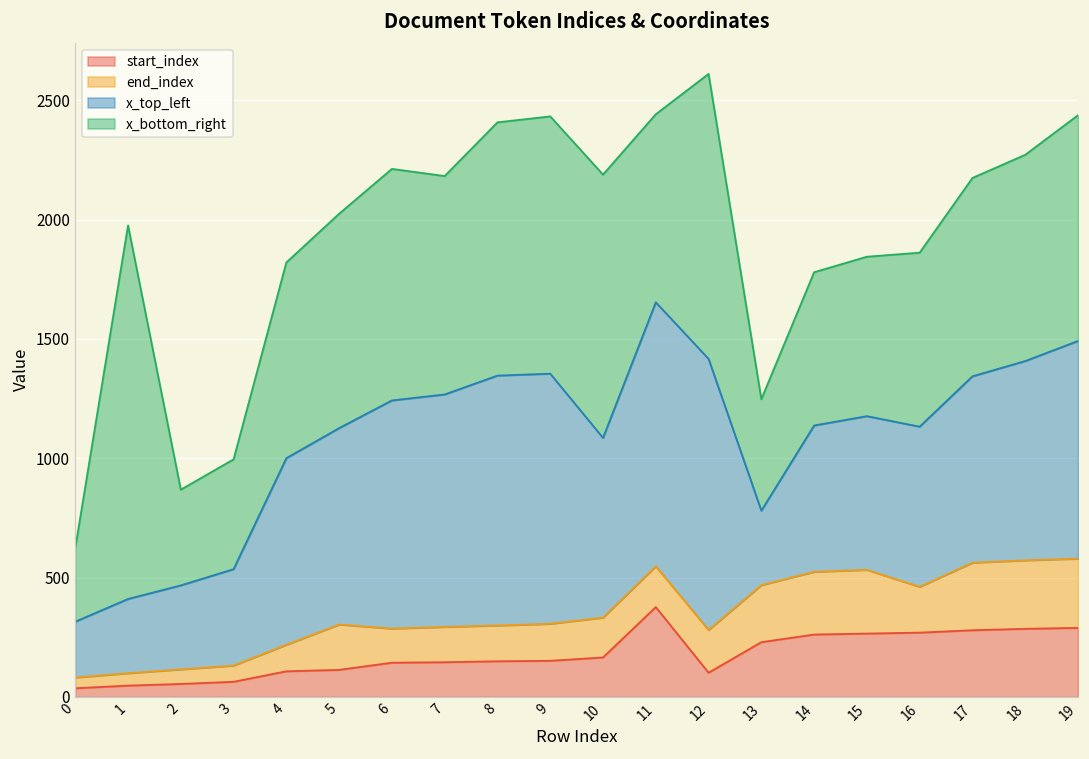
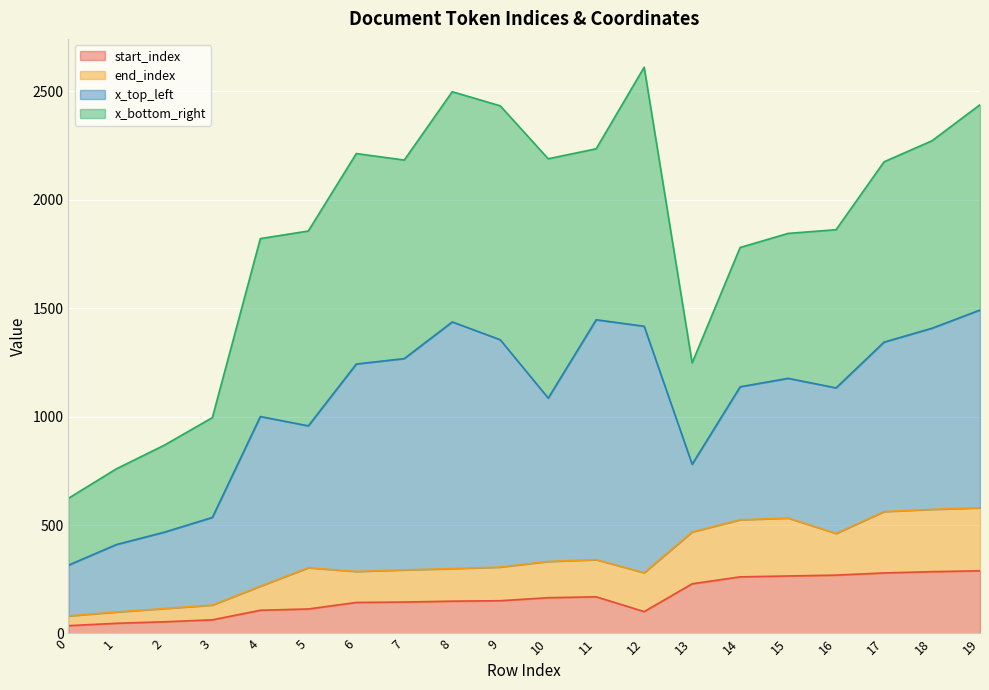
  {
    "start_index": {
      "0": 40,
      "1": 50,
      "2": 50,
      "3": 60,
      "4": 110,
      "5": 110,
      "6": 140,
      "7": 150,
      "8": 150,
      "9": 150,
      "10": 170,
-     "11": 380,
+     "11": 170,
      "12": 100,
      "13": 230,
      "14": 260,
      "15": 270,
      "16": 270,
      "17": 280,
      "18": 290,
      "19": 290
    },
    "end_index": {
      "0": 50,
      "1": 50,
      "2": 60,
      "3": 70,
      "4": 110,
      "5": 190,
      "6": 140,
      "7": 150,
      "8": 150,
      "9": 160,
      "10": 170,
      "11": 170,
      "12": 180,
      "13": 240,
      "14": 260,
      "15": 270,
      "16": 190,
      "17": 280,
      "18": 290,
      "19": 290
    },
    "x_top_left": {
      "0": 230,
      "1": 310,
      "2": 350,
      "3": 400,
      "4": 780,
-     "5": 820,
+     "5": 650,
      "6": 960,
      "7": 970,
-     "8": 1050,
+     "8": 1140,
      "9": 1050,
      "10": 750,
      "11": 1110,
      "12": 1140,
      "13": 310,
      "14": 610,
      "15": 640,
      "16": 670,
      "17": 780,
      "18": 840,
      "19": 910
    },
    "x_bottom_right": {
      "0": 310,
-     "1": 1570,
+     "1": 350,
      "2": 400,
      "3": 460,
      "4": 820,
      "5": 900,
      "6": 970,
      "7": 920,
      "8": 1060,
      "9": 1080,
      "10": 1100,
      "11": 790,
      "12": 1190,
      "13": 470,
      "14": 640,
      "15": 670,
      "16": 730,
      "17": 830,
      "18": 860,
      "19": 950
    }
  }
